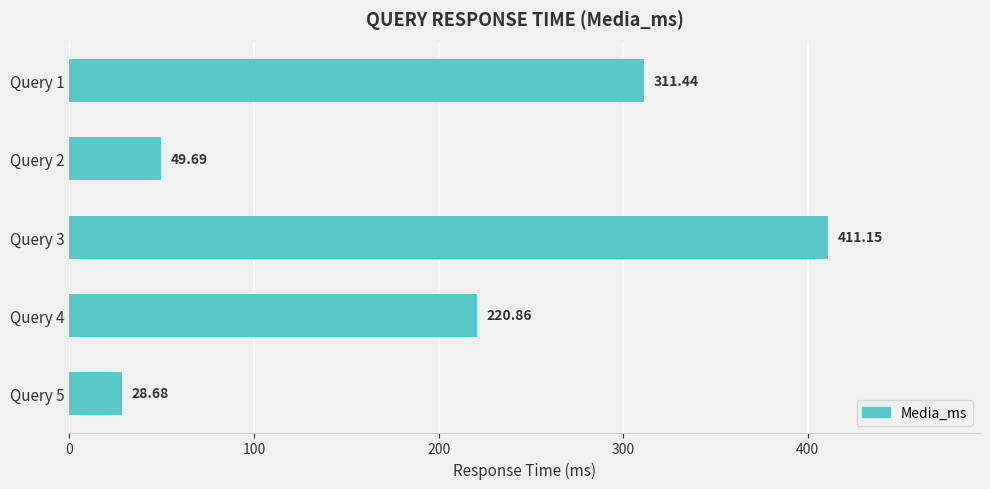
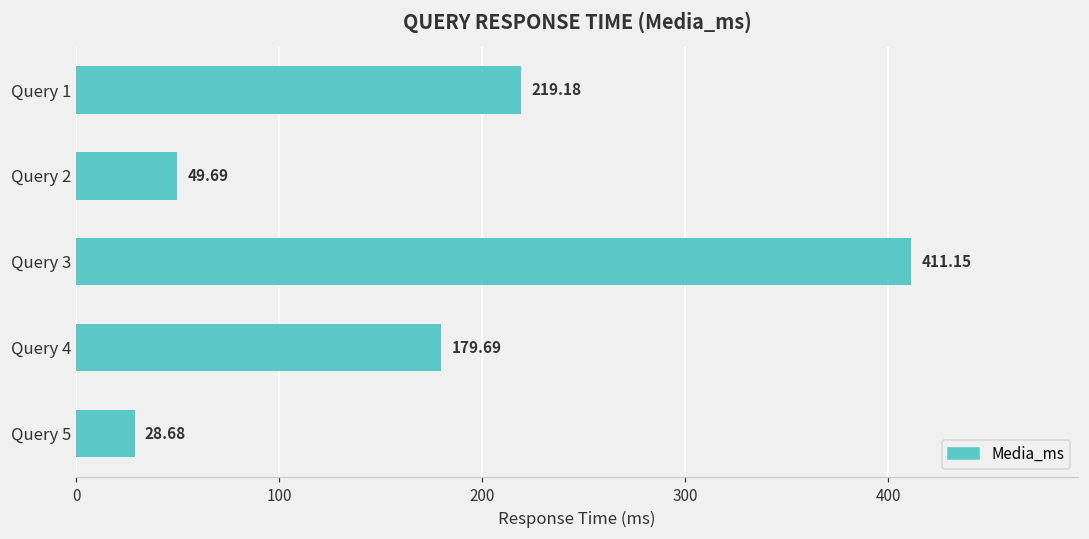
  {
-   "Query 1": 311.44,
+   "Query 1": 219.18,
    "Query 2": 49.69,
    "Query 3": 411.15,
-   "Query 4": 220.86,
+   "Query 4": 179.69,
    "Query 5": 28.68
  }
